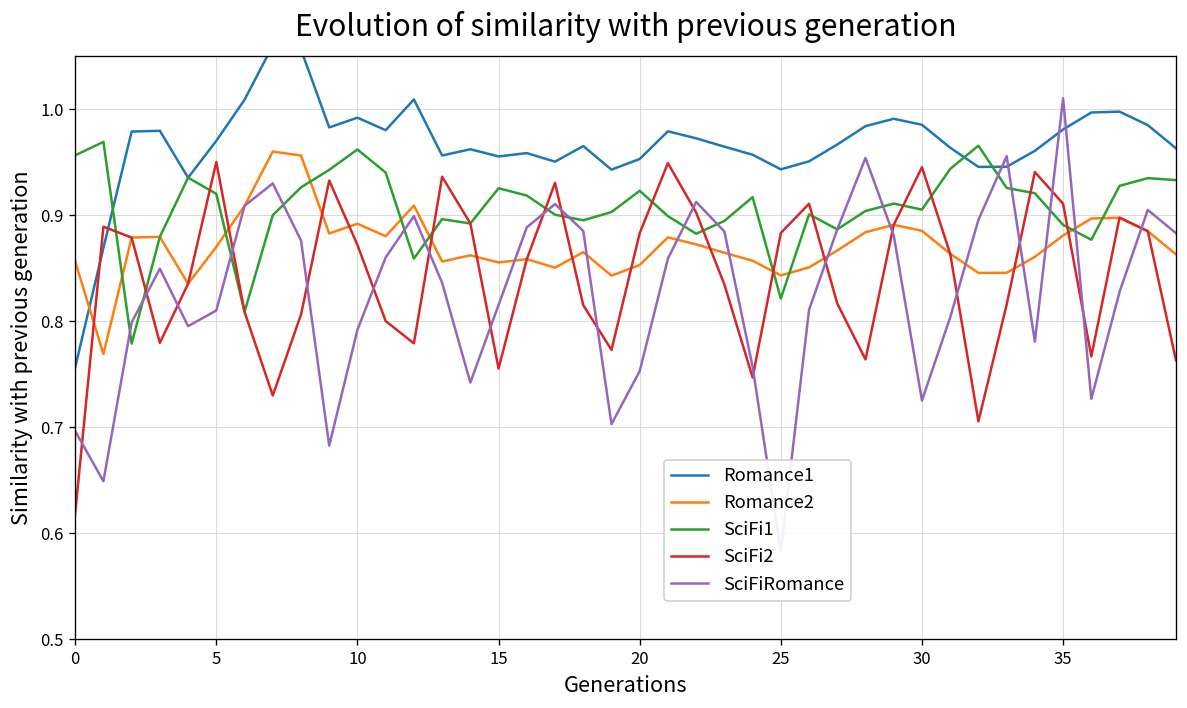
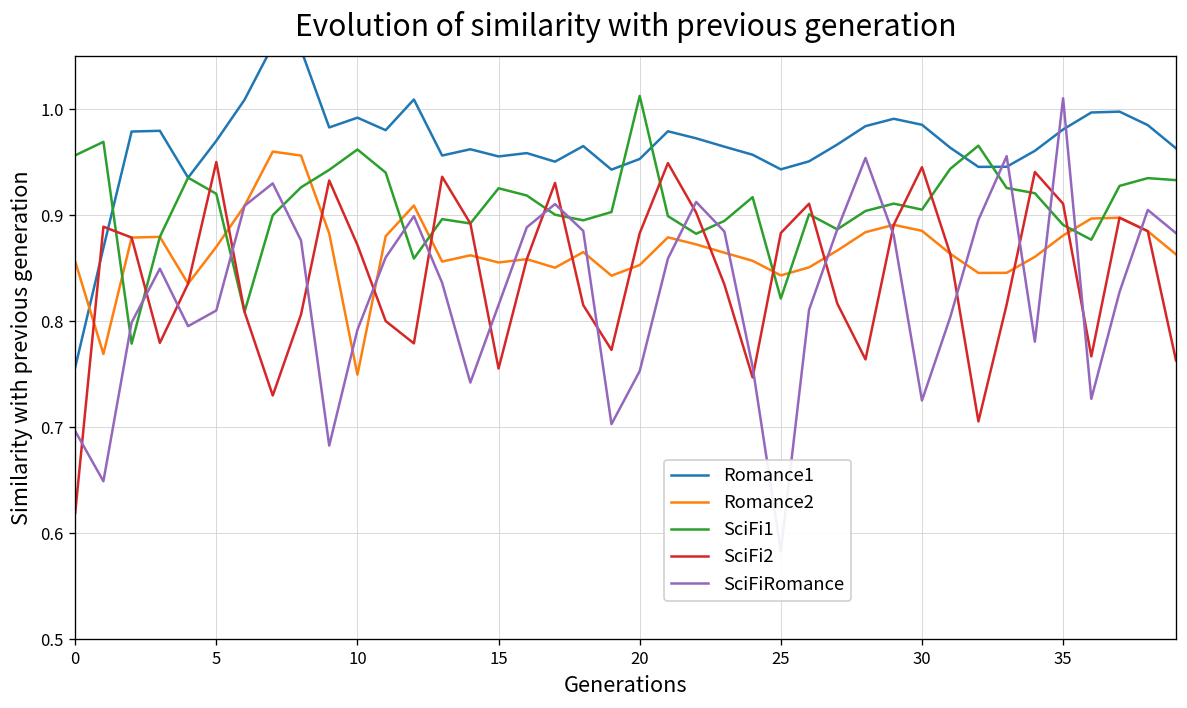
  {
    "Romance1": {
      "0": 0.76,
      "5": 0.97,
      "10": 0.99,
      "15": 0.96,
      "20": 0.95,
      "25": 0.94,
      "30": 0.99,
      "35": 0.98
    },
    "Romance2": {
      "0": 0.86,
      "5": 0.87,
-     "10": 0.89,
+     "10": 0.75,
      "15": 0.86,
      "20": 0.85,
      "25": 0.84,
      "30": 0.89,
      "35": 0.88
    },
    "SciFi1": {
      "0": 0.96,
      "5": 0.92,
      "10": 0.96,
      "15": 0.93,
-     "20": 0.92,
+     "20": 1.01,
      "25": 0.82,
      "30": 0.91,
      "35": 0.89
    },
    "SciFi2": {
      "0": 0.62,
      "5": 0.95,
      "10": 0.87,
      "15": 0.76,
      "20": 0.88,
      "25": 0.88,
      "30": 0.95,
      "35": 0.91
    },
    "SciFiRomance": {
      "0": 0.70,
      "5": 0.81,
      "10": 0.79,
      "15": 0.82,
      "20": 0.75,
      "30": 0.73,
      "35": 1.01
    }
  }
